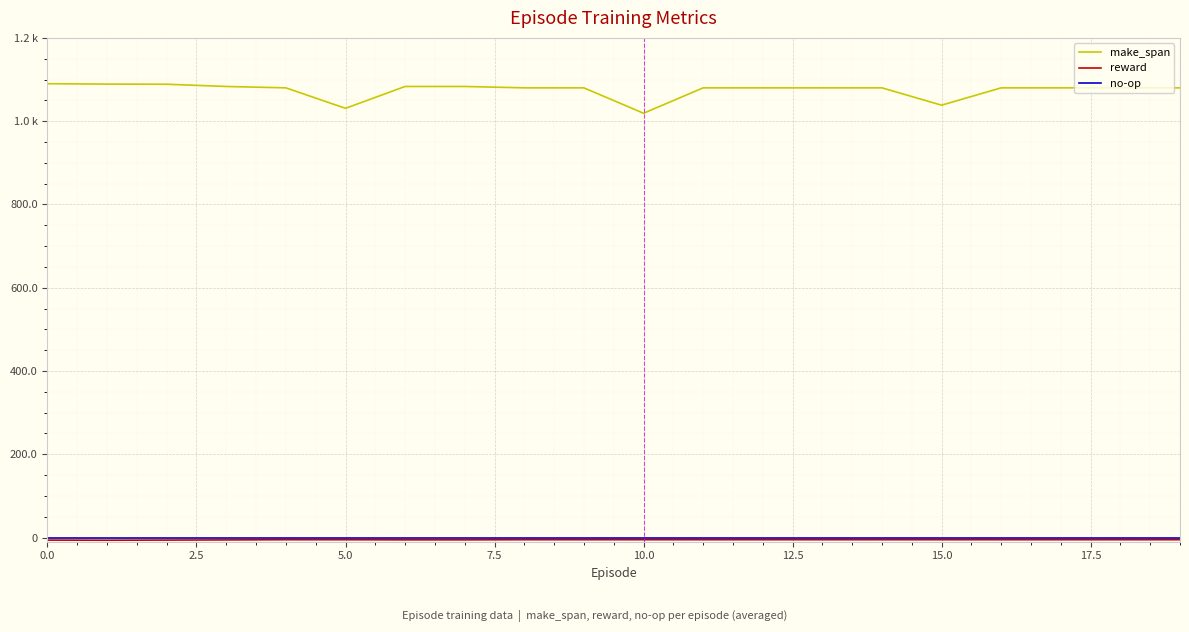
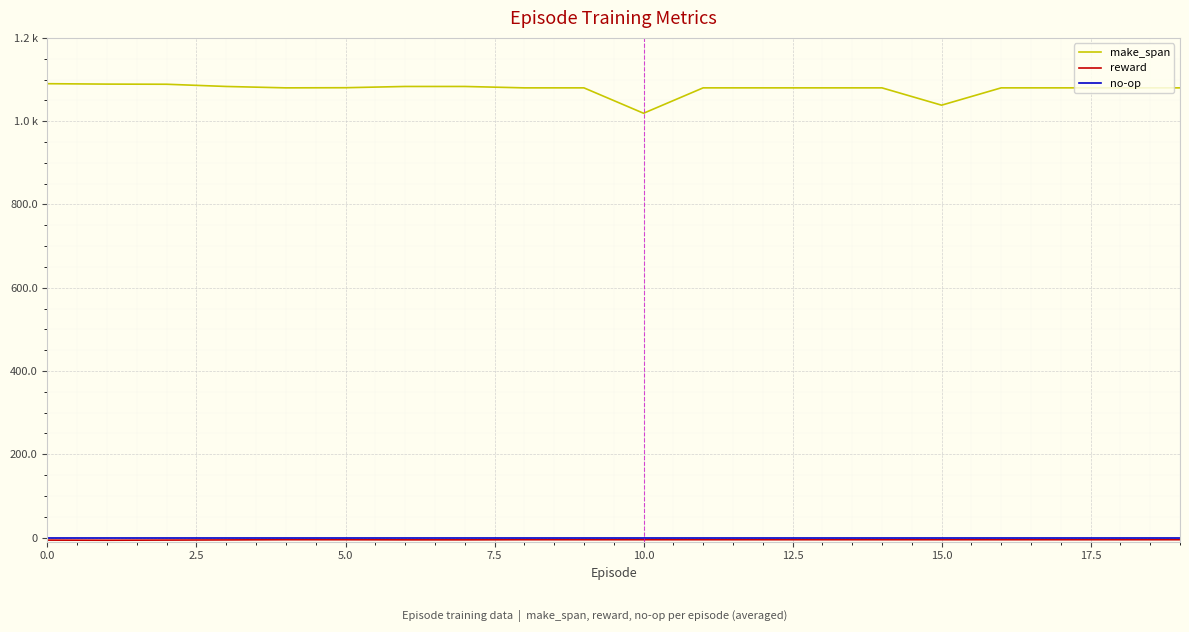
  {
    "make_span": {
      "0.0": 1090,
-     "5.0": 1030,
+     "5.0": 1080,
      "10.0": 1020,
      "15.0": 1040
    }
  }
